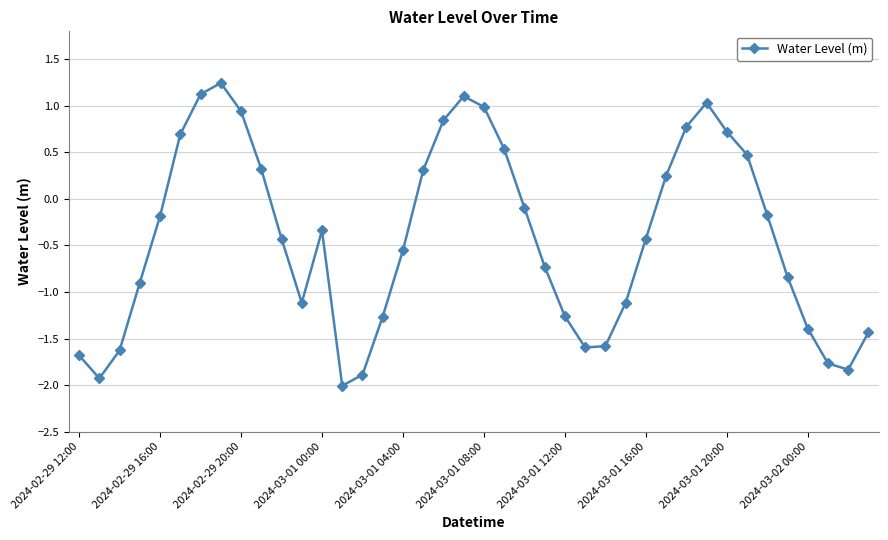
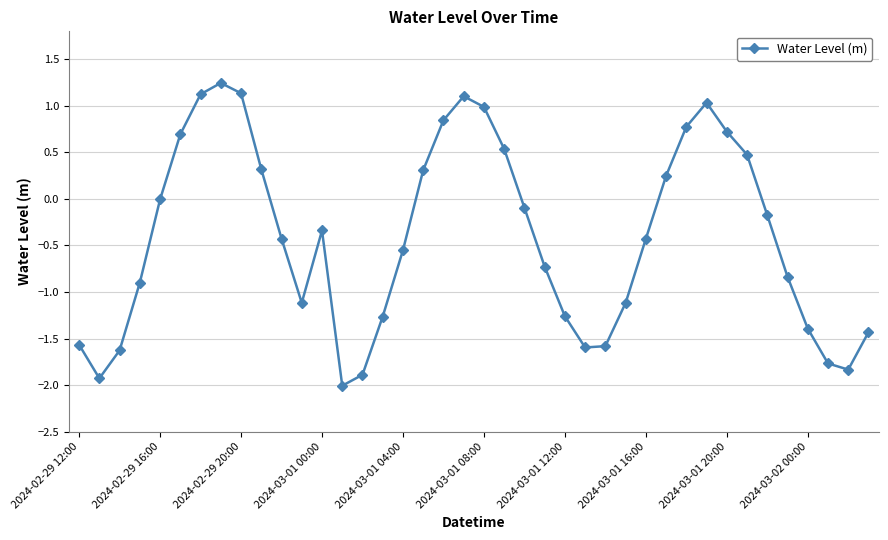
  {
-   "2024-02-29 12:00": -1.7,
-   "2024-02-29 16:00": -0.2,
-   "2024-02-29 20:00": 0.9,
+   "2024-02-29 12:00": -1.6,
+   "2024-02-29 16:00": 0.0,
+   "2024-02-29 20:00": 1.1,
    "2024-03-01 00:00": -0.3,
    "2024-03-01 04:00": -0.6,
    "2024-03-01 08:00": 1.0,
    "2024-03-01 12:00": -1.3,
    "2024-03-01 16:00": -0.4,
    "2024-03-01 20:00": 0.7,
    "2024-03-02 00:00": -1.4
  }
